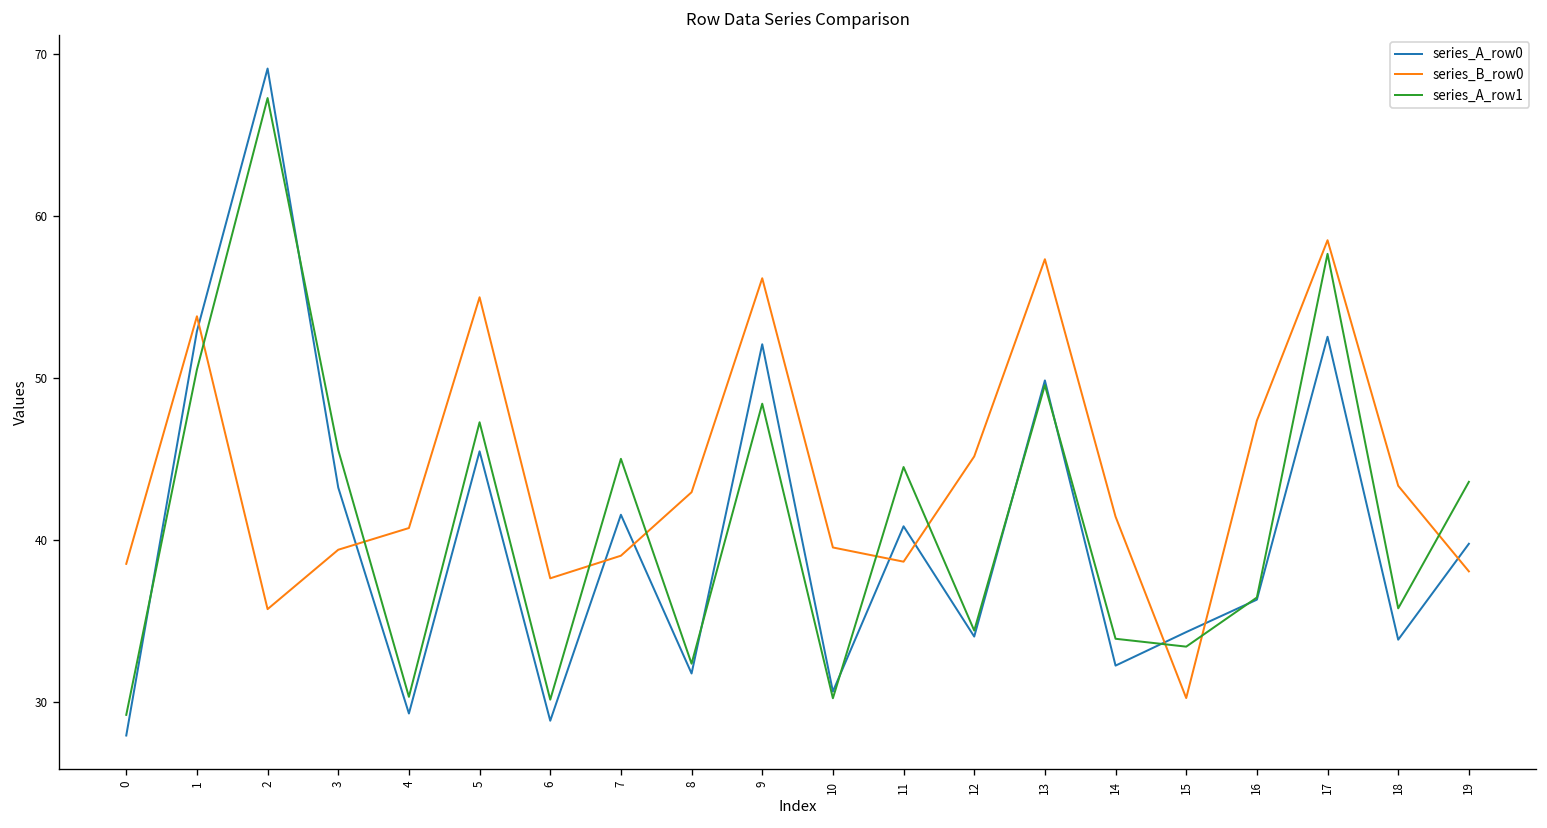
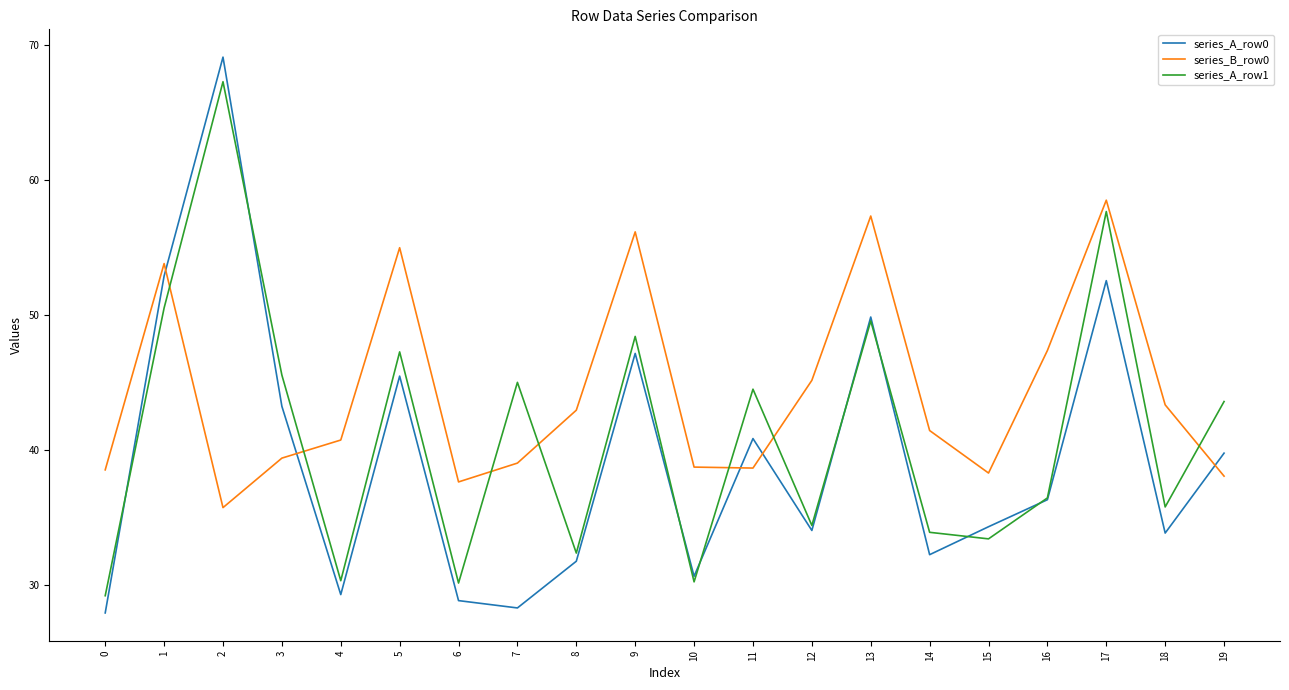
  {
    "series_A_row0": {
      "0": 27.9,
      "1": 52.9,
      "2": 69.1,
      "3": 43.2,
      "4": 29.3,
      "5": 45.5,
      "6": 28.8,
-     "7": 41.6,
+     "7": 28.3,
      "8": 31.8,
-     "9": 52.1,
+     "9": 47.2,
      "10": 30.6,
      "11": 40.9,
      "12": 34.0,
      "13": 49.9,
      "14": 32.2,
      "15": 34.3,
      "17": 52.6,
      "18": 33.8,
      "19": 39.8
    },
    "series_B_row0": {
      "0": 38.5,
      "1": 53.8,
      "2": 35.7,
      "3": 39.4,
      "4": 40.7,
      "5": 55.0,
      "6": 37.6,
      "7": 39.0,
      "8": 43.0,
      "9": 56.2,
-     "10": 39.5,
+     "10": 38.7,
      "11": 38.7,
      "12": 45.2,
      "13": 57.3,
      "14": 41.4,
-     "15": 30.2,
+     "15": 38.3,
      "16": 47.4,
      "17": 58.5,
      "18": 43.4,
      "19": 38.1
    },
    "series_A_row1": {
      "0": 29.2,
      "1": 50.5,
      "2": 67.3,
      "3": 45.6,
      "4": 30.3,
      "5": 47.3,
      "6": 30.1,
      "7": 45.0,
      "8": 32.4,
      "9": 48.4,
      "10": 30.2,
      "11": 44.5,
      "12": 34.4,
      "13": 49.6,
      "14": 33.9,
      "15": 33.4,
      "17": 57.7,
      "18": 35.8,
      "19": 43.6
    }
  }
